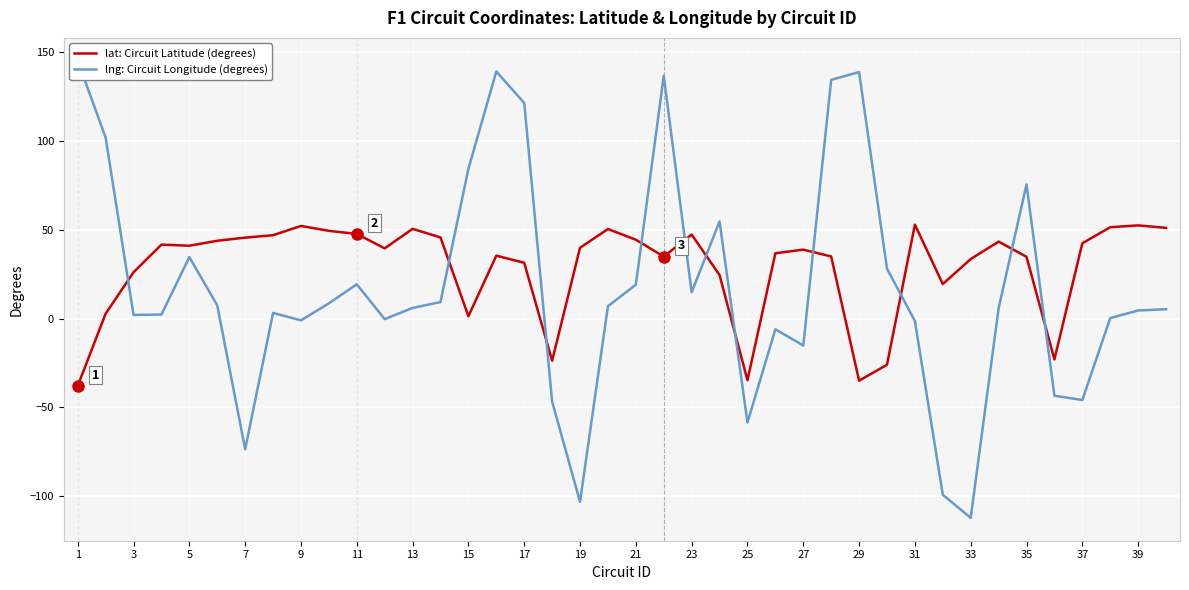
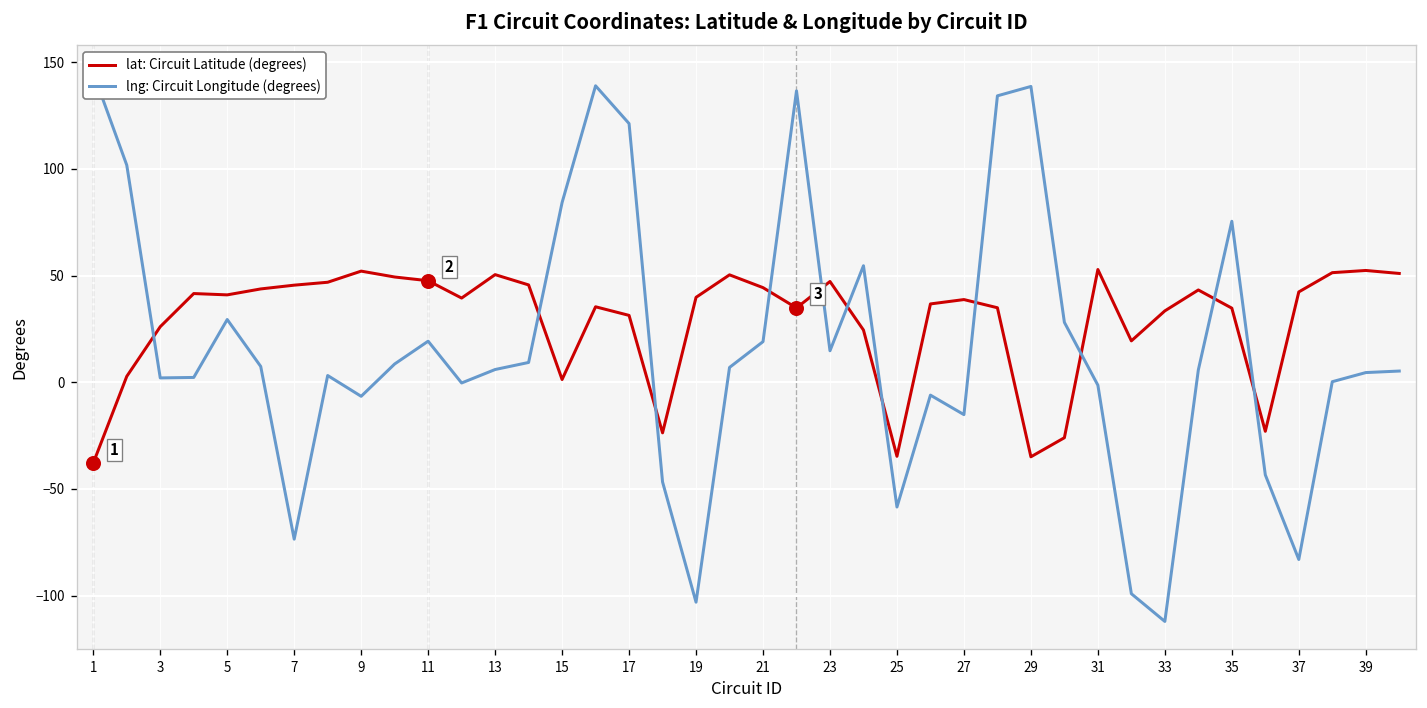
  {
    "lng: Circuit Longitude (degrees)": {
      "3": 2,
-     "5": 35,
+     "5": 29,
      "7": -74,
-     "9": -1,
+     "9": -7,
      "11": 19,
      "13": 6,
      "15": 84,
      "17": 121,
      "19": -103,
      "21": 19,
      "23": 15,
      "25": -58,
      "27": -15,
      "29": 139,
      "31": -1,
      "33": -112,
      "35": 75,
-     "37": -46,
+     "37": -83,
      "39": 5
    }
  }
